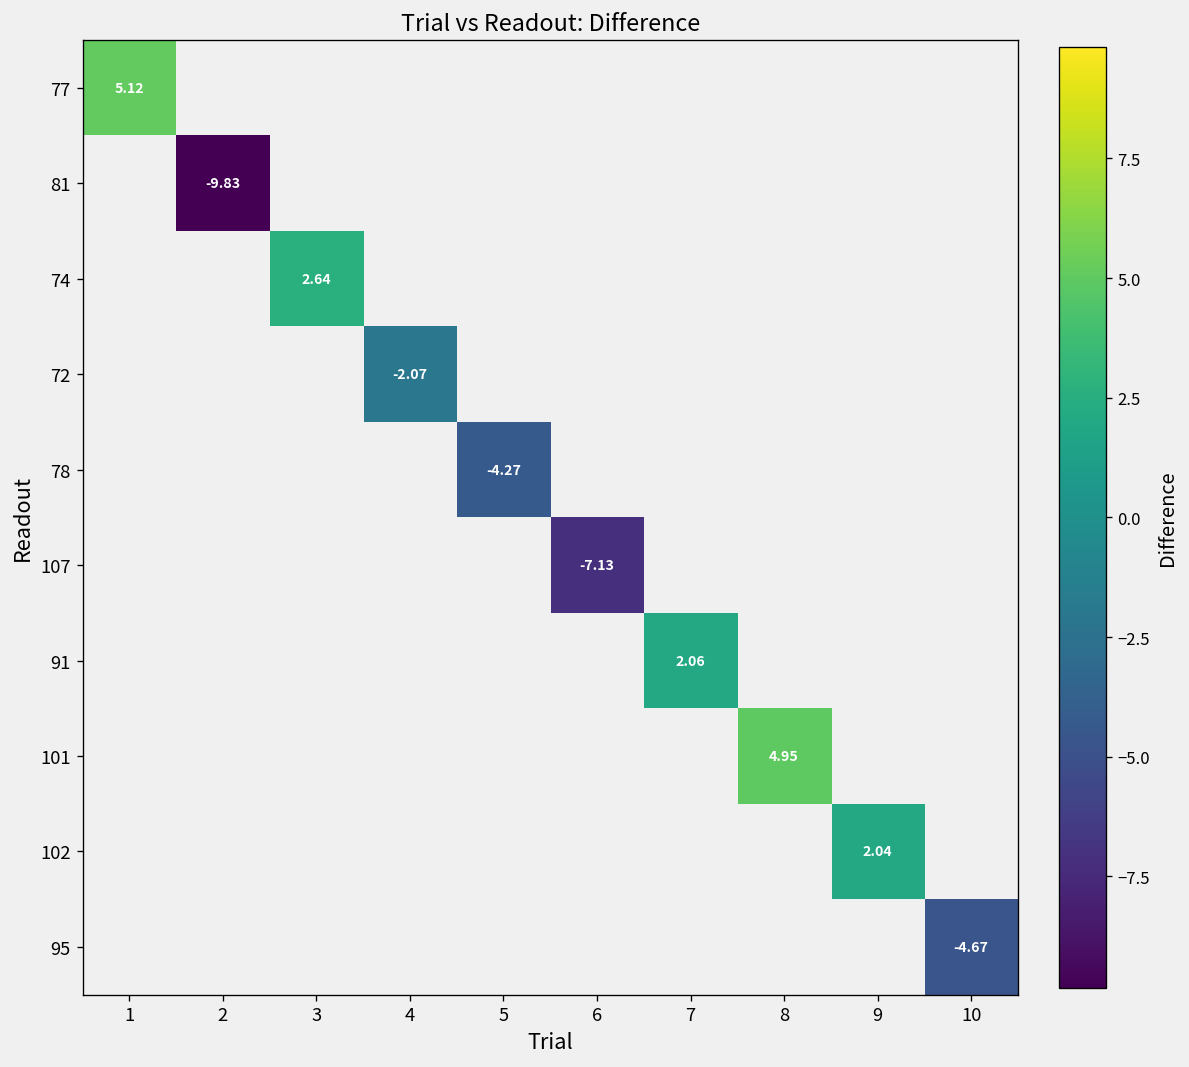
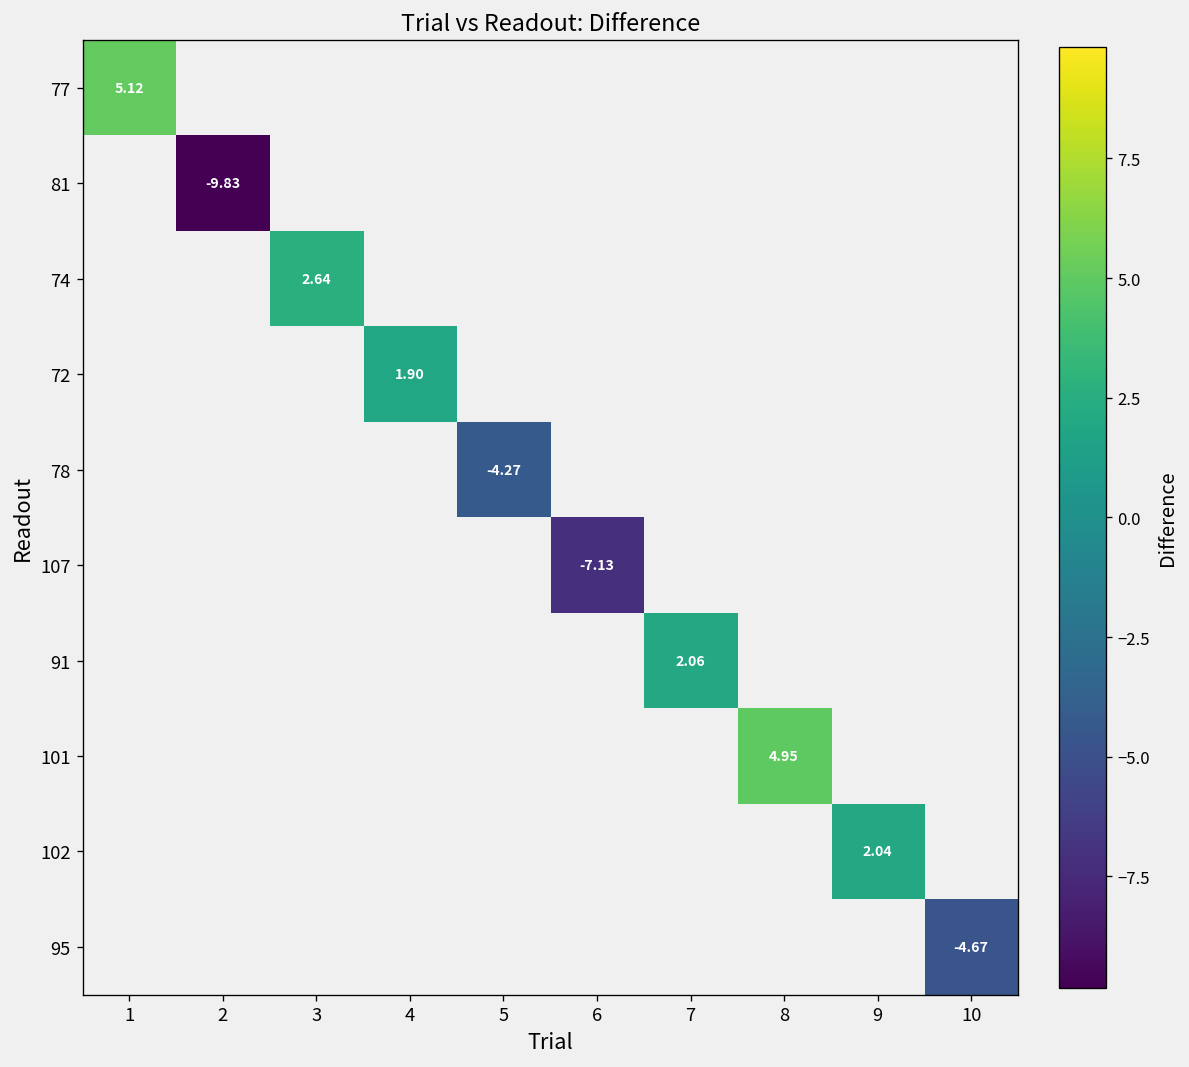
  {
    "77": {
      "1": 5.12
    },
    "81": {
      "2": -9.83
    },
    "74": {
      "3": 2.64
    },
    "72": {
-     "4": -2.07
+     "4": 1.90
    },
    "78": {
      "5": -4.27
    },
    "107": {
      "6": -7.13
    },
    "91": {
      "7": 2.06
    },
    "101": {
      "8": 4.95
    },
    "102": {
      "9": 2.04
    },
    "95": {
      "10": -4.67
    }
  }
